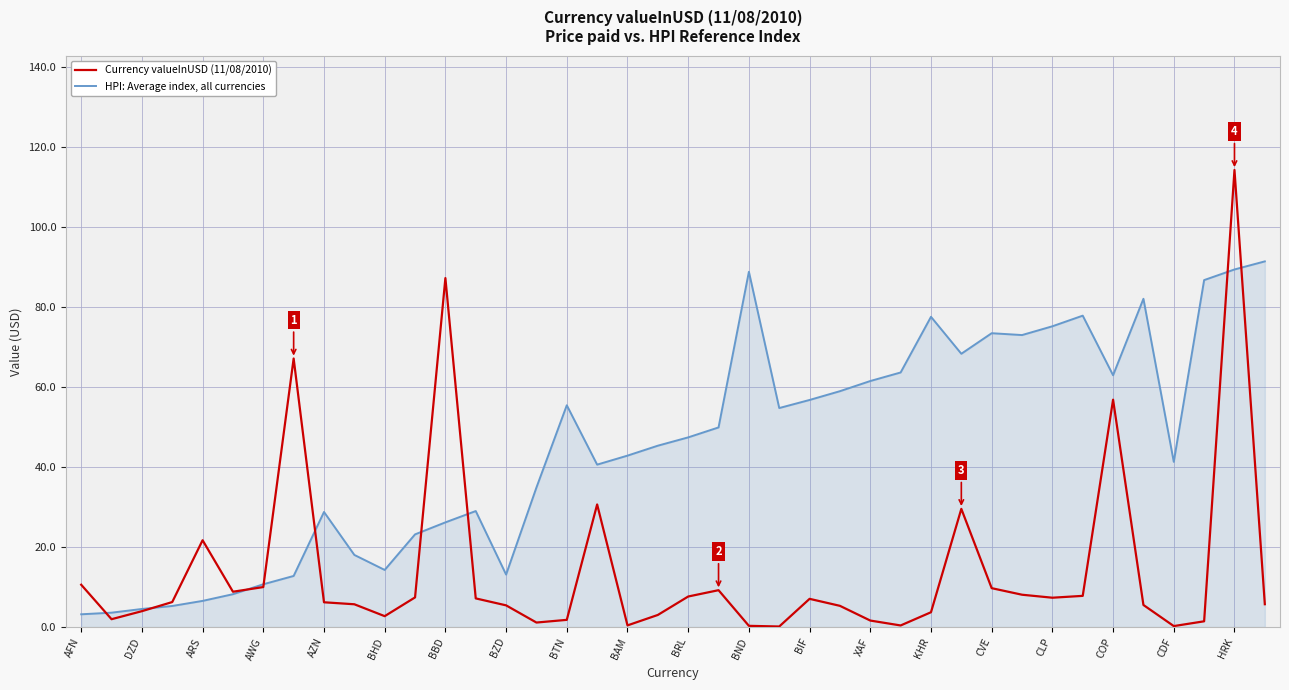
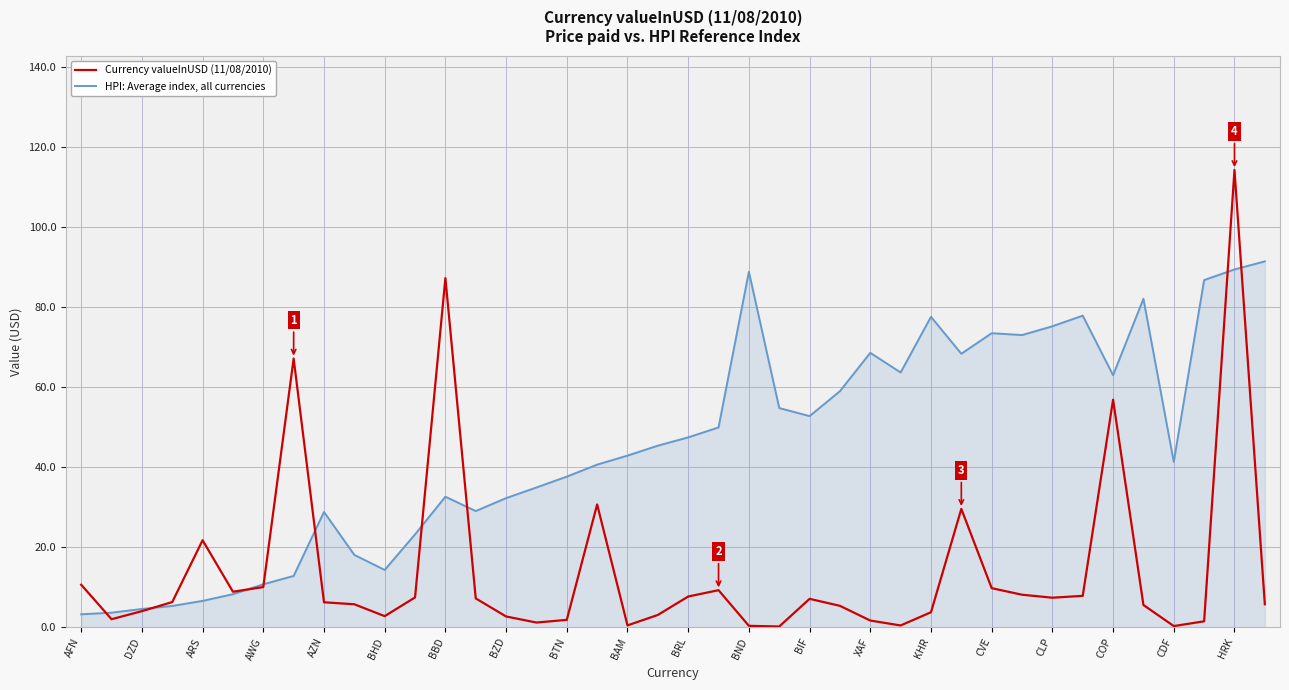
  {
    "Currency valueInUSD (11/08/2010)": {
      "AFN": 11,
      "ARS": 22,
      "AWG": 10,
      "AZN": 6,
      "BHD": 3,
      "BBD": 87,
-     "BZD": 5,
+     "BZD": 3,
      "BTN": 2,
      "BAM": 0,
      "BRL": 8,
      "BND": 0,
      "BIF": 7,
      "XAF": 2,
      "KHR": 4,
      "CVE": 10,
      "CLP": 7,
      "COP": 57,
      "CDF": 0
    },
    "HPI: Average index, all currencies": {
      "AFN": 3,
      "ARS": 7,
      "AWG": 11,
      "AZN": 29,
      "BHD": 14,
-     "BBD": 26,
-     "BZD": 13,
-     "BTN": 55,
+     "BBD": 33,
+     "BZD": 32,
+     "BTN": 38,
      "BAM": 43,
      "BRL": 47,
      "BND": 89,
-     "BIF": 57,
-     "XAF": 62,
+     "BIF": 53,
+     "XAF": 69,
      "KHR": 78,
      "CVE": 73,
      "CLP": 75,
      "COP": 63,
      "CDF": 41,
      "HRK": 89
    }
  }
